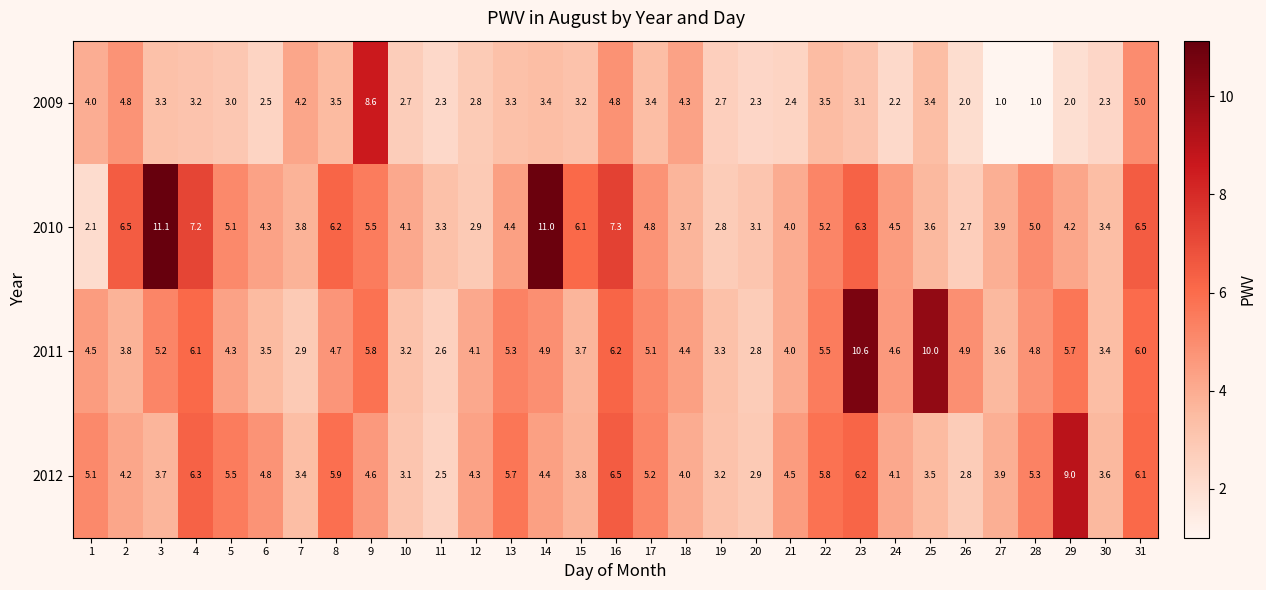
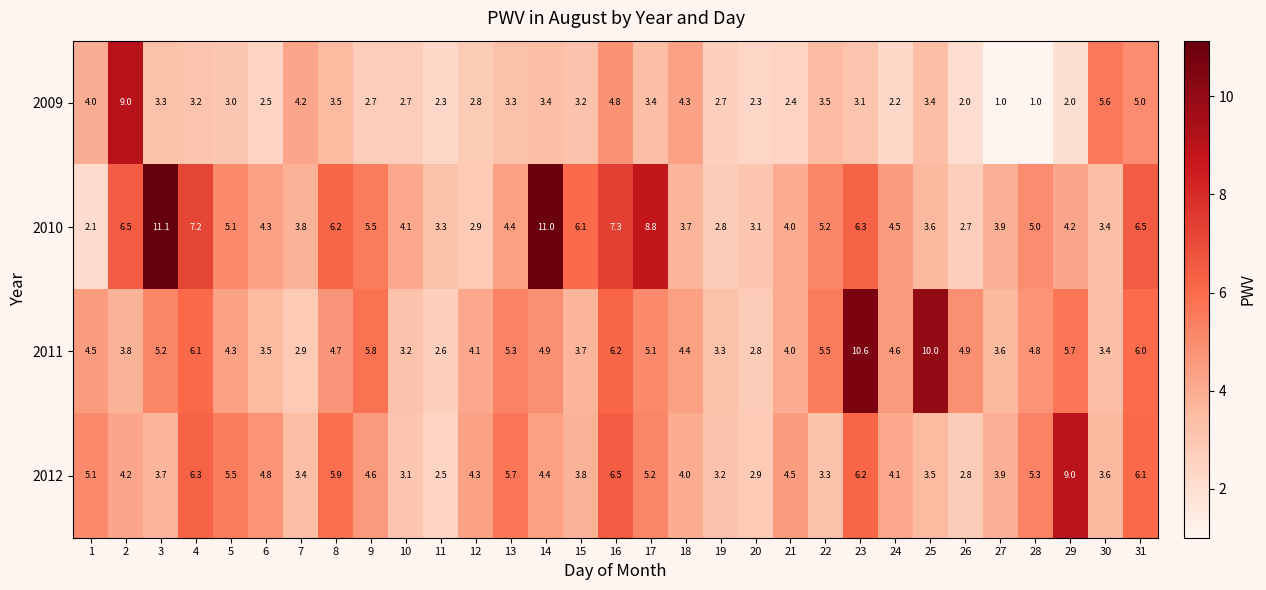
  {
    "2009": {
      "1": 4.0,
-     "2": 4.8,
+     "2": 9.0,
      "3": 3.3,
      "4": 3.2,
      "5": 3.0,
      "6": 2.5,
      "7": 4.2,
      "8": 3.5,
-     "9": 8.6,
+     "9": 2.7,
      "10": 2.7,
      "11": 2.3,
      "12": 2.8,
      "13": 3.3,
      "14": 3.4,
      "15": 3.2,
      "16": 4.8,
      "17": 3.4,
      "18": 4.3,
      "19": 2.7,
      "20": 2.3,
      "21": 2.4,
      "22": 3.5,
      "23": 3.1,
      "24": 2.2,
      "25": 3.4,
      "26": 2.0,
      "27": 1.0,
      "28": 1.0,
      "29": 2.0,
-     "30": 2.3,
+     "30": 5.6,
      "31": 5.0
    },
    "2010": {
      "1": 2.1,
      "2": 6.5,
      "3": 11.1,
      "4": 7.2,
      "5": 5.1,
      "6": 4.3,
      "7": 3.8,
      "8": 6.2,
      "9": 5.5,
      "10": 4.1,
      "11": 3.3,
      "12": 2.9,
      "13": 4.4,
      "14": 11.0,
      "15": 6.1,
      "16": 7.3,
-     "17": 4.8,
+     "17": 8.8,
      "18": 3.7,
      "19": 2.8,
      "20": 3.1,
      "21": 4.0,
      "22": 5.2,
      "23": 6.3,
      "24": 4.5,
      "25": 3.6,
      "26": 2.7,
      "27": 3.9,
      "28": 5.0,
      "29": 4.2,
      "30": 3.4,
      "31": 6.5
    },
    "2011": {
      "1": 4.5,
      "2": 3.8,
      "3": 5.2,
      "4": 6.1,
      "5": 4.3,
      "6": 3.5,
      "7": 2.9,
      "8": 4.7,
      "9": 5.8,
      "10": 3.2,
      "11": 2.6,
      "12": 4.1,
      "13": 5.3,
      "14": 4.9,
      "15": 3.7,
      "16": 6.2,
      "17": 5.1,
      "18": 4.4,
      "19": 3.3,
      "20": 2.8,
      "21": 4.0,
      "22": 5.5,
      "23": 10.6,
      "24": 4.6,
      "25": 10.0,
      "26": 4.9,
      "27": 3.6,
      "28": 4.8,
      "29": 5.7,
      "30": 3.4,
      "31": 6.0
    },
    "2012": {
      "1": 5.1,
      "2": 4.2,
      "3": 3.7,
      "4": 6.3,
      "5": 5.5,
      "6": 4.8,
      "7": 3.4,
      "8": 5.9,
      "9": 4.6,
      "10": 3.1,
      "11": 2.5,
      "12": 4.3,
      "13": 5.7,
      "14": 4.4,
      "15": 3.8,
      "16": 6.5,
      "17": 5.2,
      "18": 4.0,
      "19": 3.2,
      "20": 2.9,
      "21": 4.5,
-     "22": 5.8,
+     "22": 3.3,
      "23": 6.2,
      "24": 4.1,
      "25": 3.5,
      "26": 2.8,
      "27": 3.9,
      "28": 5.3,
      "29": 9.0,
      "30": 3.6,
      "31": 6.1
    }
  }
